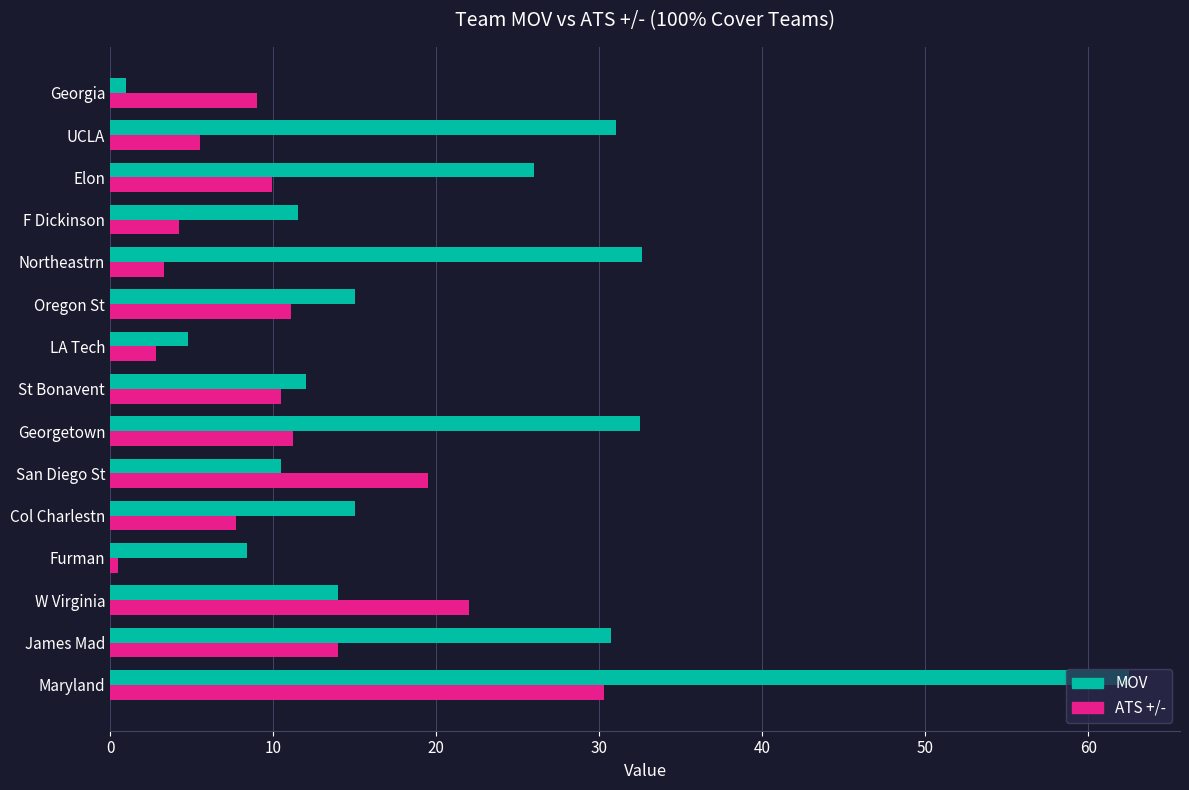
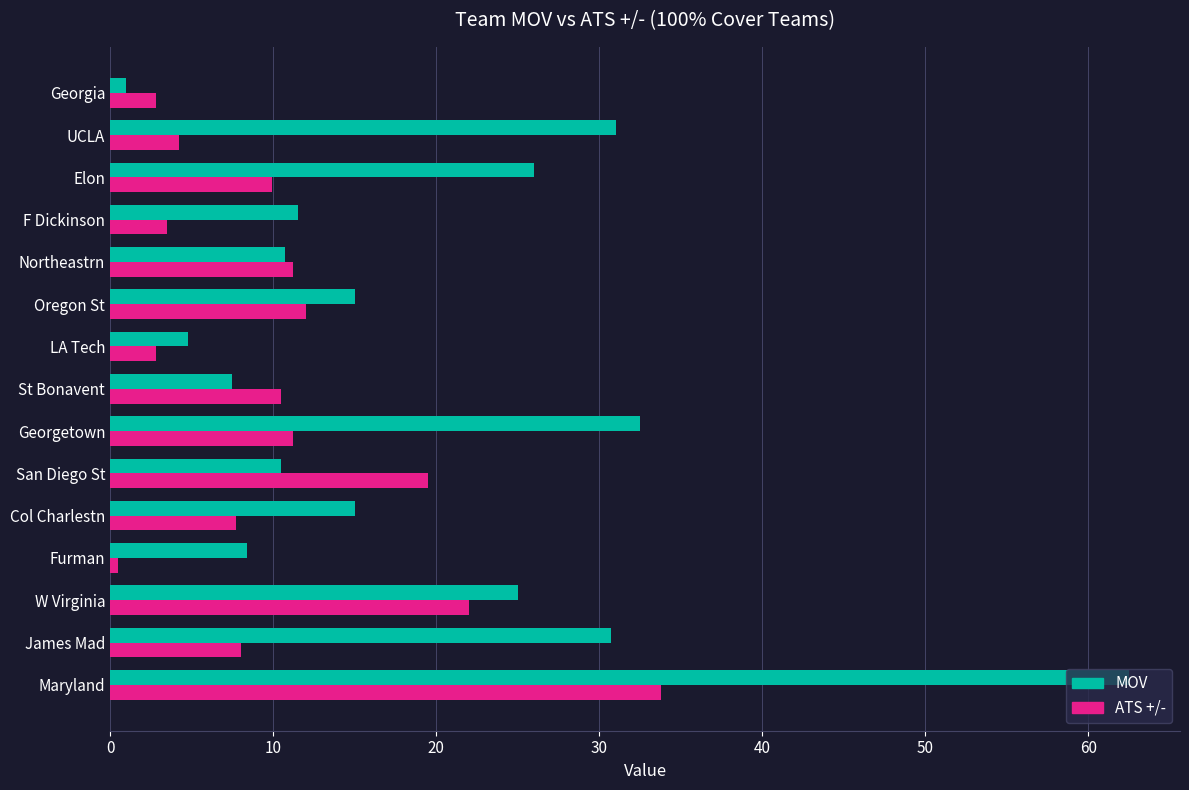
  {
    "MOV": {
      "Georgia": 1.0,
      "UCLA": 31.0,
      "Elon": 26.0,
      "F Dickinson": 11.5,
-     "Northeastrn": 32.6,
+     "Northeastrn": 10.7,
      "Oregon St": 15.0,
      "LA Tech": 4.8,
-     "St Bonavent": 12.0,
+     "St Bonavent": 7.5,
      "Georgetown": 32.5,
      "San Diego St": 10.5,
      "Col Charlestn": 15.0,
      "Furman": 8.4,
-     "W Virginia": 14,
+     "W Virginia": 25,
      "James Mad": 30.7
    },
    "ATS +/-": {
-     "Georgia": 9.0,
-     "UCLA": 5.5,
+     "Georgia": 2.8,
+     "UCLA": 4.2,
      "Elon": 9.9,
-     "F Dickinson": 4.2,
-     "Northeastrn": 3.3,
-     "Oregon St": 11.1,
+     "F Dickinson": 3.5,
+     "Northeastrn": 11.2,
+     "Oregon St": 12.0,
      "LA Tech": 2.8,
      "St Bonavent": 10.5,
      "Georgetown": 11.2,
      "San Diego St": 19.5,
      "Col Charlestn": 7.7,
      "Furman": 0.5,
      "W Virginia": 22.0,
-     "James Mad": 14,
-     "Maryland": 30.3
+     "James Mad": 8,
+     "Maryland": 33.8
    }
  }
